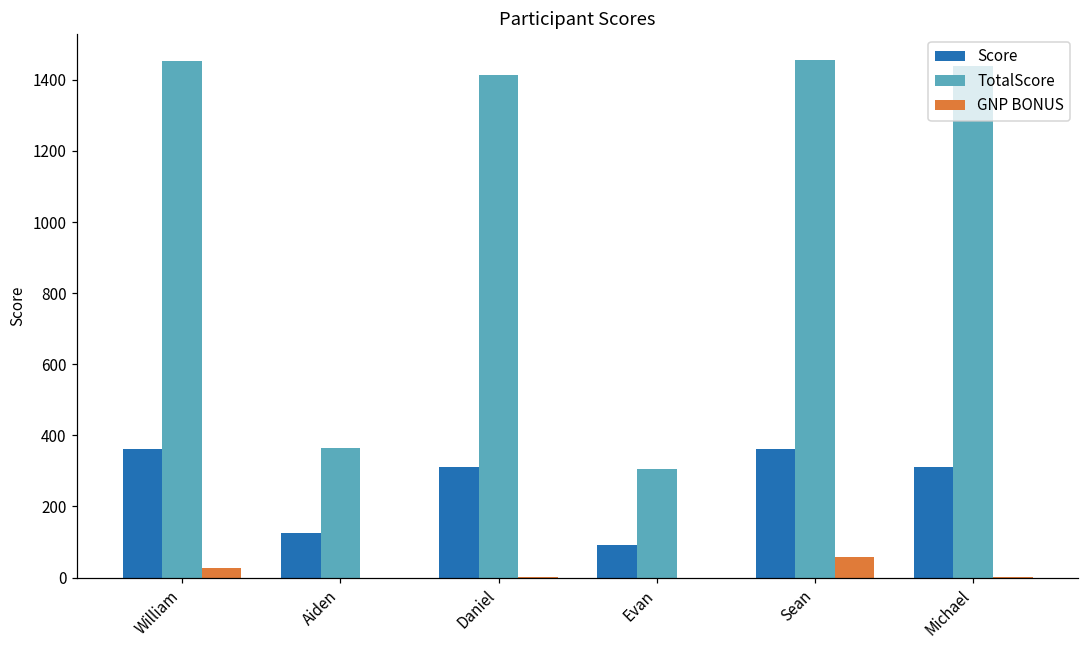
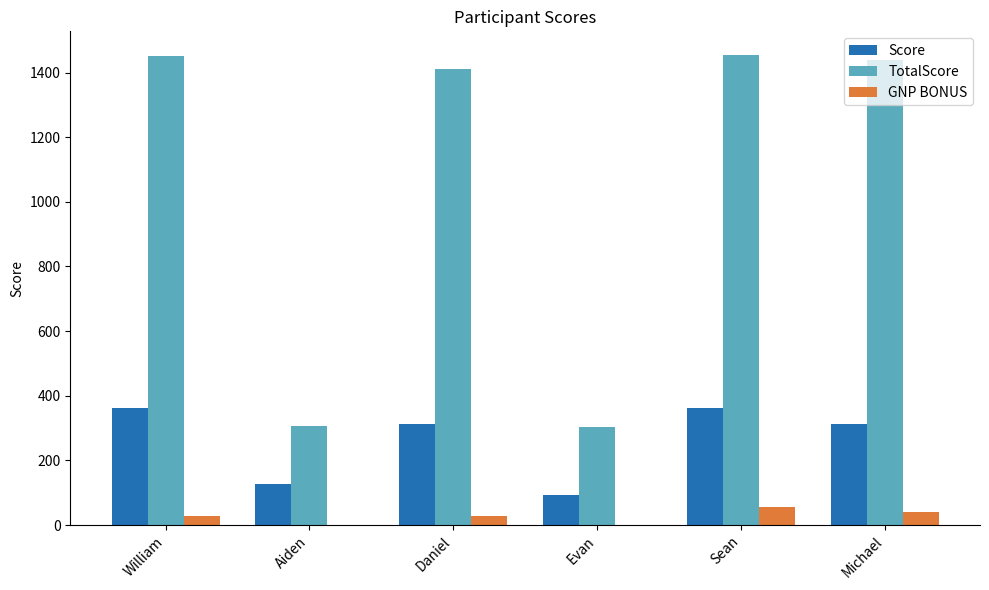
  {
    "Score": {
      "William": 360,
      "Aiden": 130,
      "Daniel": 310,
      "Evan": 90,
      "Sean": 360,
      "Michael": 310
    },
    "TotalScore": {
      "William": 1450,
-     "Aiden": 360,
+     "Aiden": 310,
      "Daniel": 1410,
      "Evan": 300,
      "Sean": 1450
    },
    "GNP BONUS": {
      "William": 30,
      "Aiden": 0,
-     "Daniel": 0,
+     "Daniel": 30,
      "Evan": 0,
      "Sean": 60,
-     "Michael": 0
+     "Michael": 40
    }
  }
